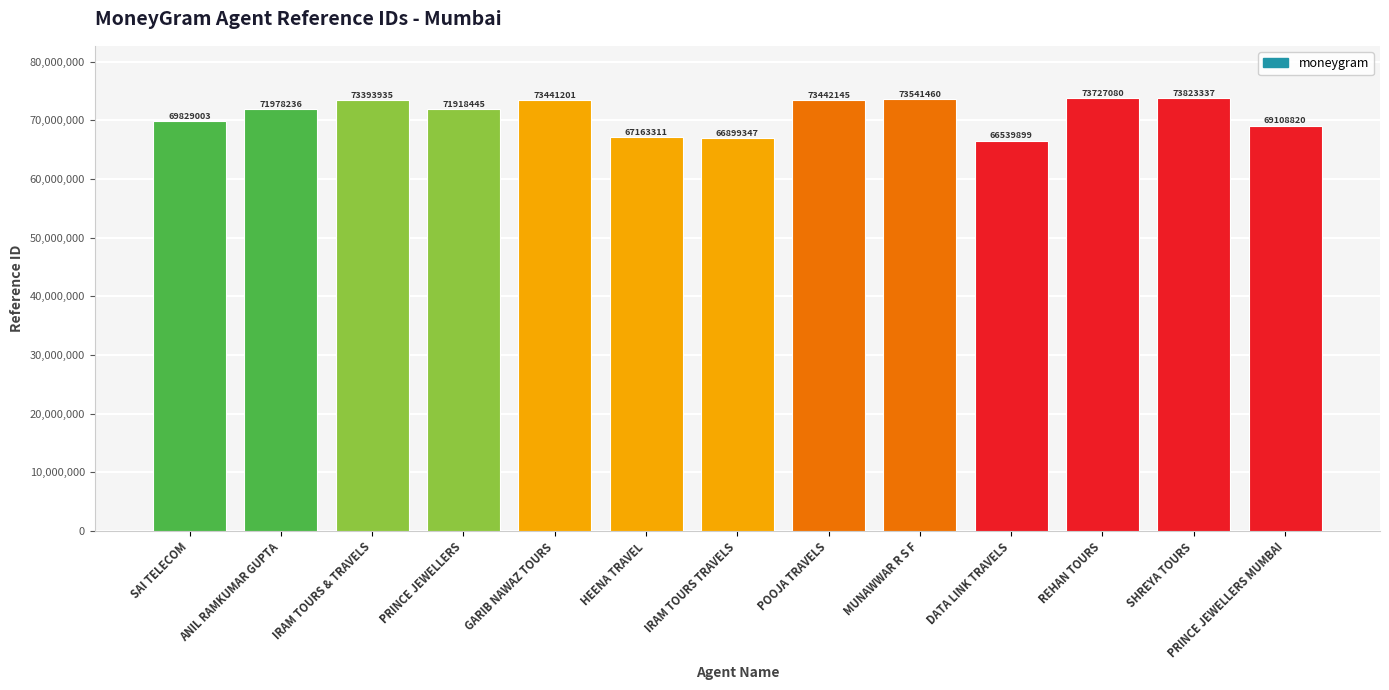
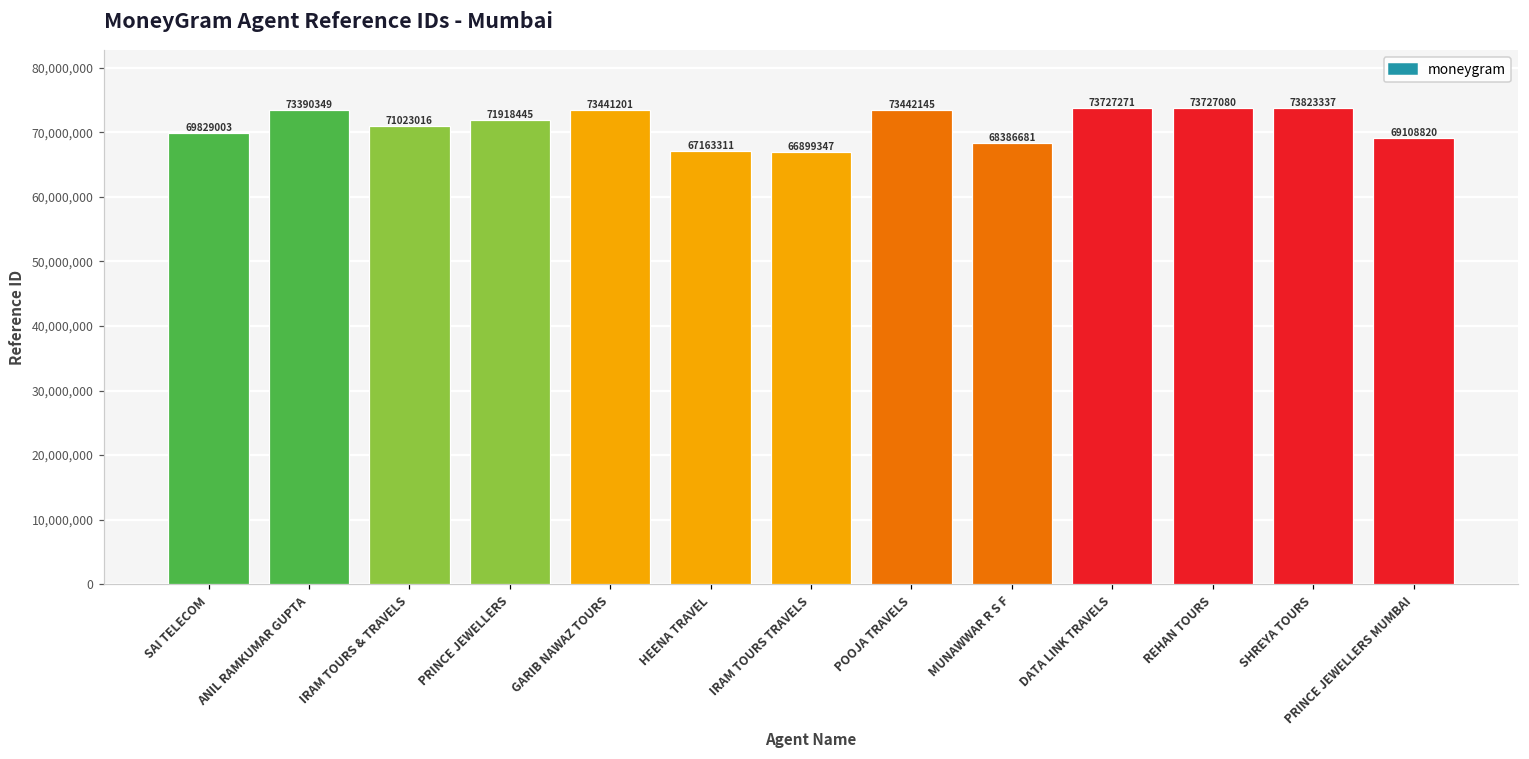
  {
    "SAI TELECOM": 69829003,
-   "ANIL RAMKUMAR GUPTA": 71978236,
-   "IRAM TOURS & TRAVELS": 73393935,
+   "ANIL RAMKUMAR GUPTA": 73390349,
+   "IRAM TOURS & TRAVELS": 71023016,
    "PRINCE JEWELLERS": 71918445,
    "GARIB NAWAZ TOURS": 73441201,
    "HEENA TRAVEL": 67163311,
    "IRAM TOURS TRAVELS": 66899347,
    "POOJA TRAVELS": 73442145,
-   "MUNAWWAR R S F": 73541460,
-   "DATA LINK TRAVELS": 66539899,
+   "MUNAWWAR R S F": 68386681,
+   "DATA LINK TRAVELS": 73727271,
    "REHAN TOURS": 73727080,
    "SHREYA TOURS": 73823337,
    "PRINCE JEWELLERS MUMBAI": 69108820
  }
